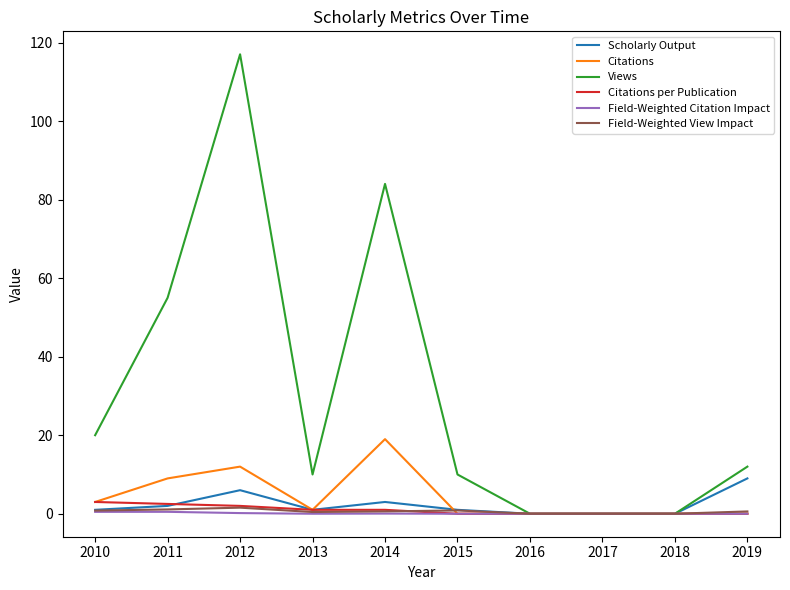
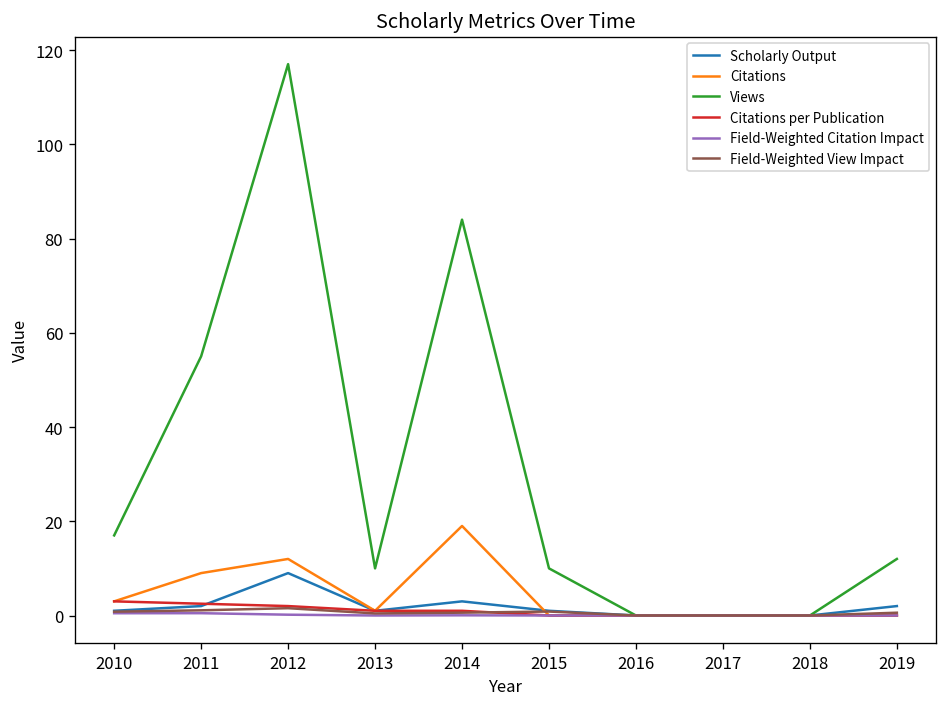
  {
    "Scholarly Output": {
-     "2012": 6,
+     "2012": 9,
      "2014": 3,
-     "2019": 9
+     "2019": 2
    },
    "Citations": {
      "2011": 9,
      "2012": 12,
      "2014": 19
    },
    "Views": {
-     "2010": 20,
+     "2010": 17,
      "2011": 55,
      "2012": 117,
      "2013": 10,
      "2014": 84,
      "2015": 10,
      "2019": 12
    },
    "Field-Weighted Citation Impact": {
      "2012": 0
    }
  }
